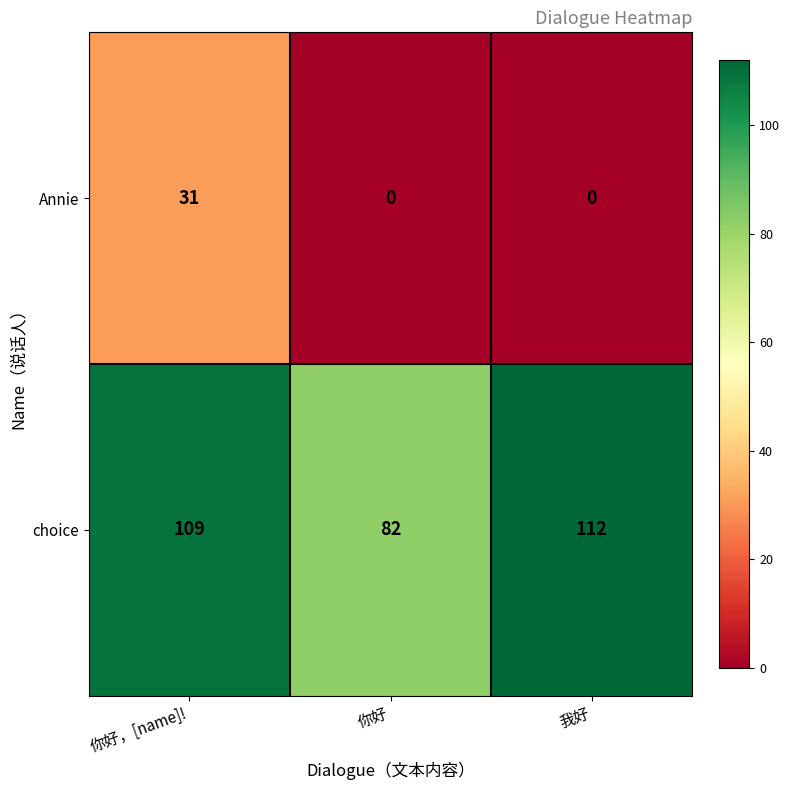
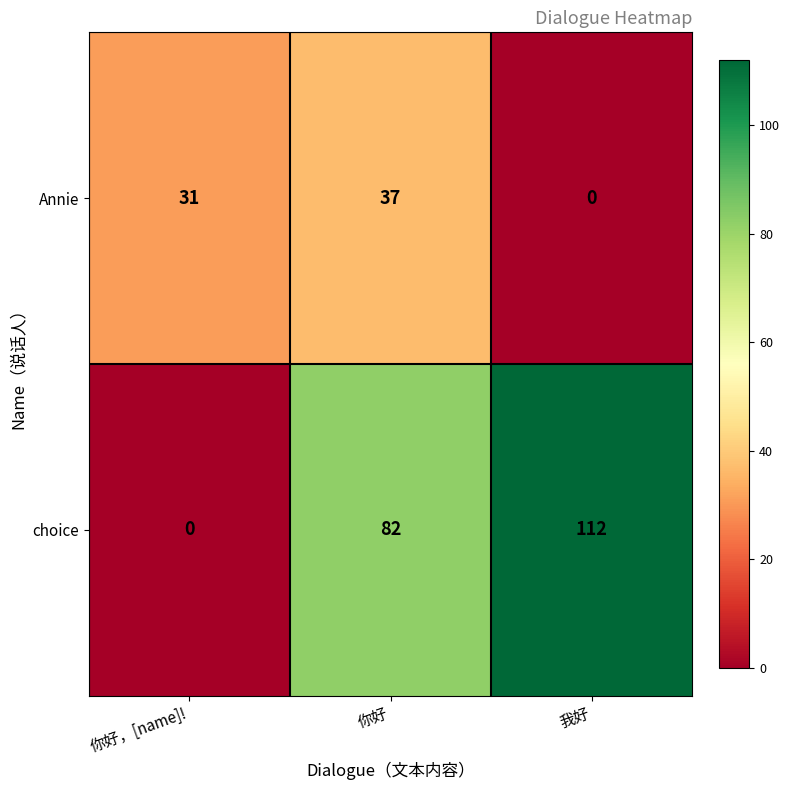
  {
    "Annie": {
      "你好，[name]!": 31,
-     "你好": 0,
+     "你好": 37,
      "我好": 0
    },
    "choice": {
-     "你好，[name]!": 109,
+     "你好，[name]!": 0,
      "你好": 82,
      "我好": 112
    }
  }
